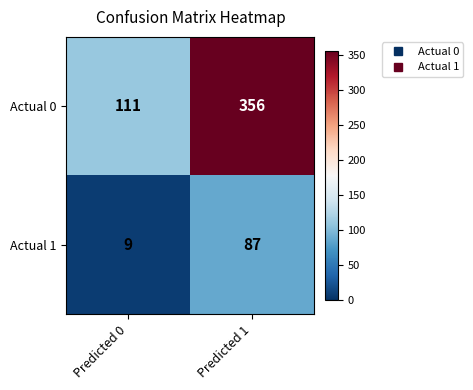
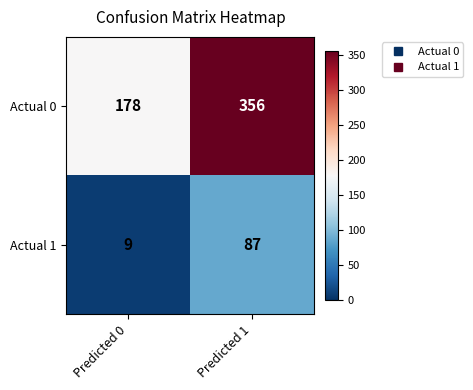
  {
    "Actual 0": {
-     "Predicted 0": 111,
+     "Predicted 0": 178,
      "Predicted 1": 356
    },
    "Actual 1": {
      "Predicted 0": 9,
      "Predicted 1": 87
    }
  }
